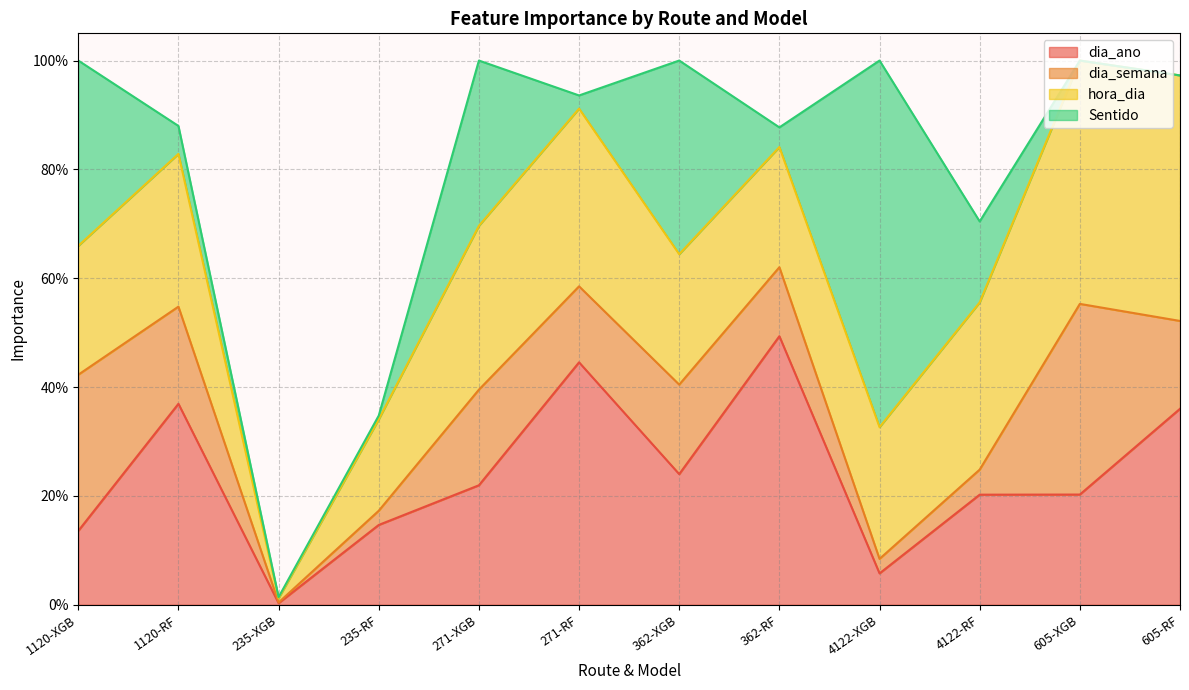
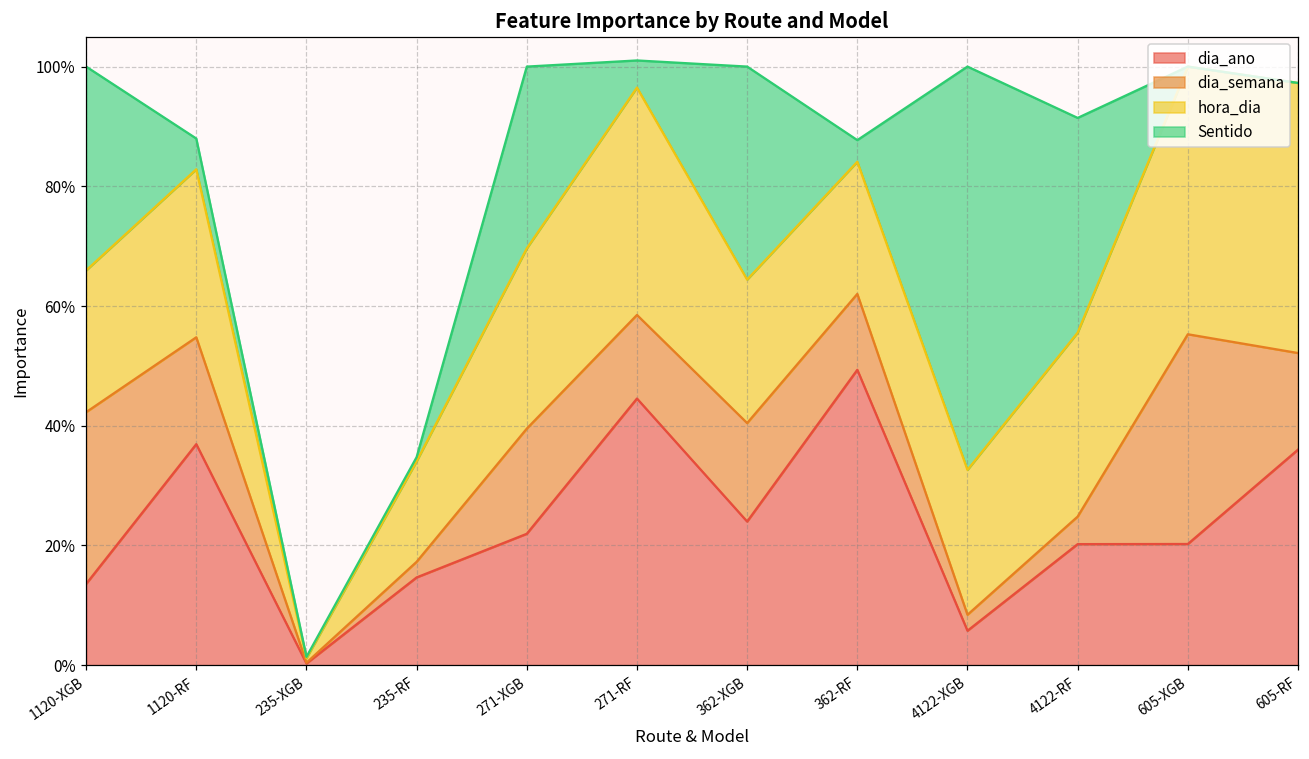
  {
    "hora_dia": {
      "1120-XGB": "24%",
      "1120-RF": "28%",
      "235-RF": "17%",
      "271-XGB": "30%",
-     "271-RF": "33%",
+     "271-RF": "38%",
      "362-XGB": "24%",
      "362-RF": "22%",
      "4122-XGB": "24%",
      "4122-RF": "31%"
    },
    "Sentido": {
      "1120-XGB": "34%",
      "1120-RF": "5%",
      "235-RF": "1%",
      "271-XGB": "30%",
-     "271-RF": "2%",
+     "271-RF": "5%",
      "362-XGB": "36%",
      "362-RF": "4%",
      "4122-XGB": "67%",
-     "4122-RF": "15%"
+     "4122-RF": "36%"
    }
  }
